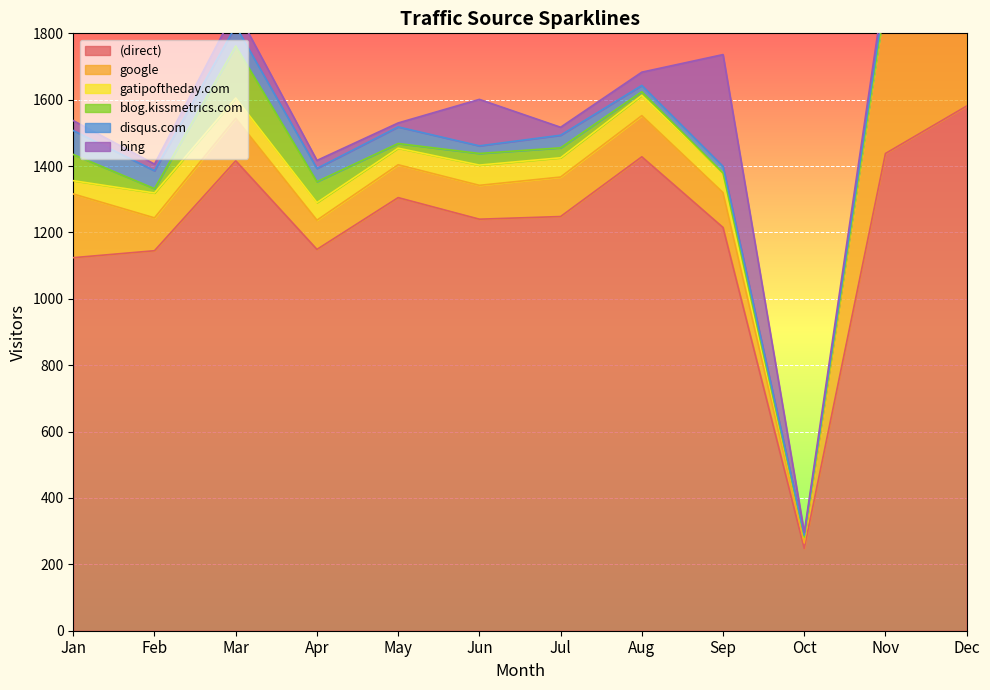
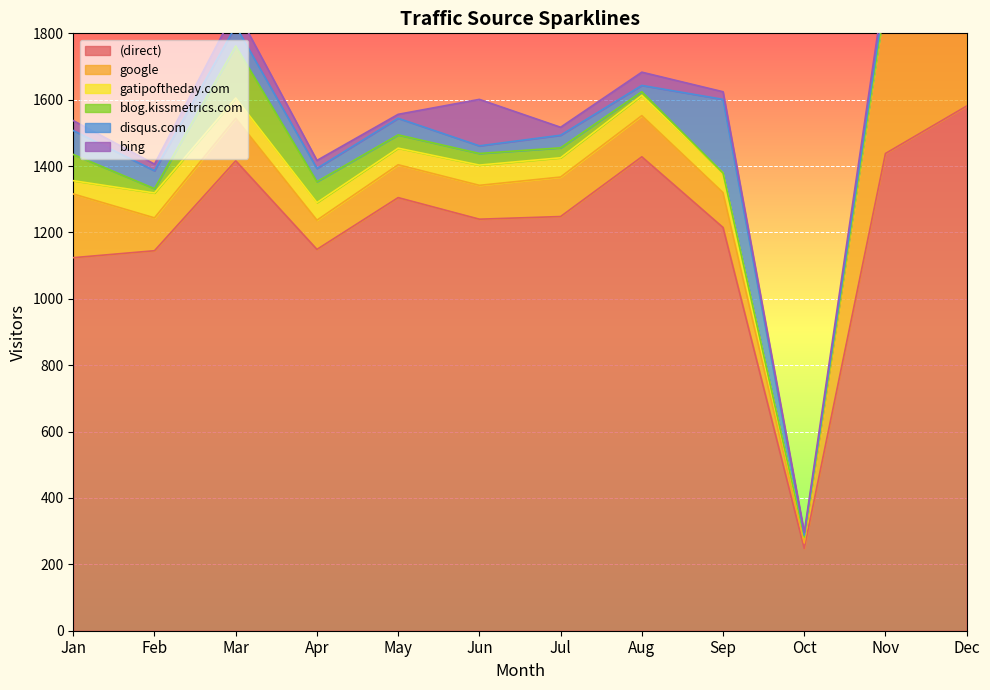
  {
    "(direct)": {
      "Jan": 1120,
      "Feb": 1150,
      "Mar": 1420,
      "Apr": 1150,
      "May": 1310,
      "Jun": 1240,
      "Jul": 1250,
      "Aug": 1430,
      "Sep": 1220,
      "Oct": 250,
      "Nov": 1440,
      "Dec": 1580
    },
    "google": {
      "Jan": 190,
      "Feb": 100,
      "Apr": 90,
      "May": 100,
      "Jun": 100,
      "Jul": 120,
      "Aug": 120,
      "Sep": 110,
      "Oct": 20
    },
    "gatipoftheday.com": {
      "Jan": 40,
      "Feb": 80,
      "Apr": 50,
      "May": 50,
      "Jun": 60,
      "Jul": 60,
      "Aug": 60
    },
    "blog.kissmetrics.com": {
      "Jan": 80,
      "Feb": 10,
      "Apr": 60,
-     "May": 10,
+     "May": 40,
      "Jun": 40,
      "Jul": 30,
      "Aug": 10
    },
    "disqus.com": {
      "Jan": 70,
      "Feb": 50,
      "Apr": 40,
      "May": 50,
      "Jun": 20,
      "Jul": 40,
      "Aug": 20,
-     "Sep": 20
+     "Sep": 220
    },
    "bing": {
      "Jan": 30,
      "Feb": 20,
      "Apr": 20,
      "May": 10,
      "Jun": 140,
      "Jul": 20,
      "Aug": 40,
-     "Sep": 340,
+     "Sep": 20,
      "Oct": 10
    }
  }
